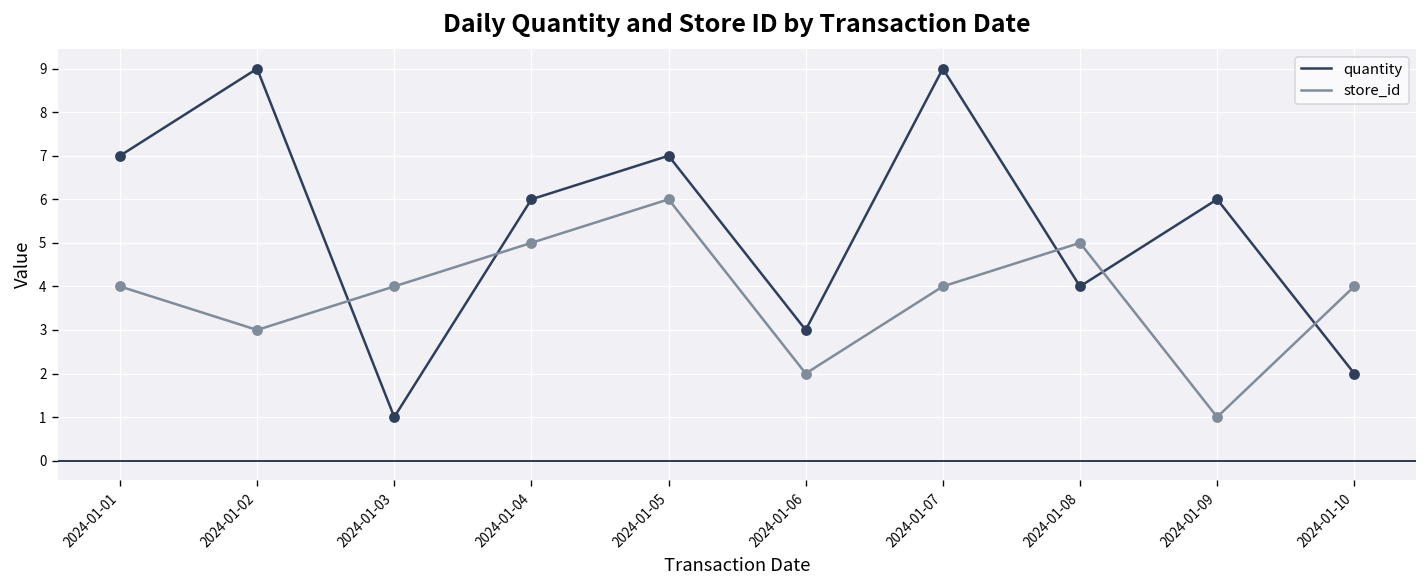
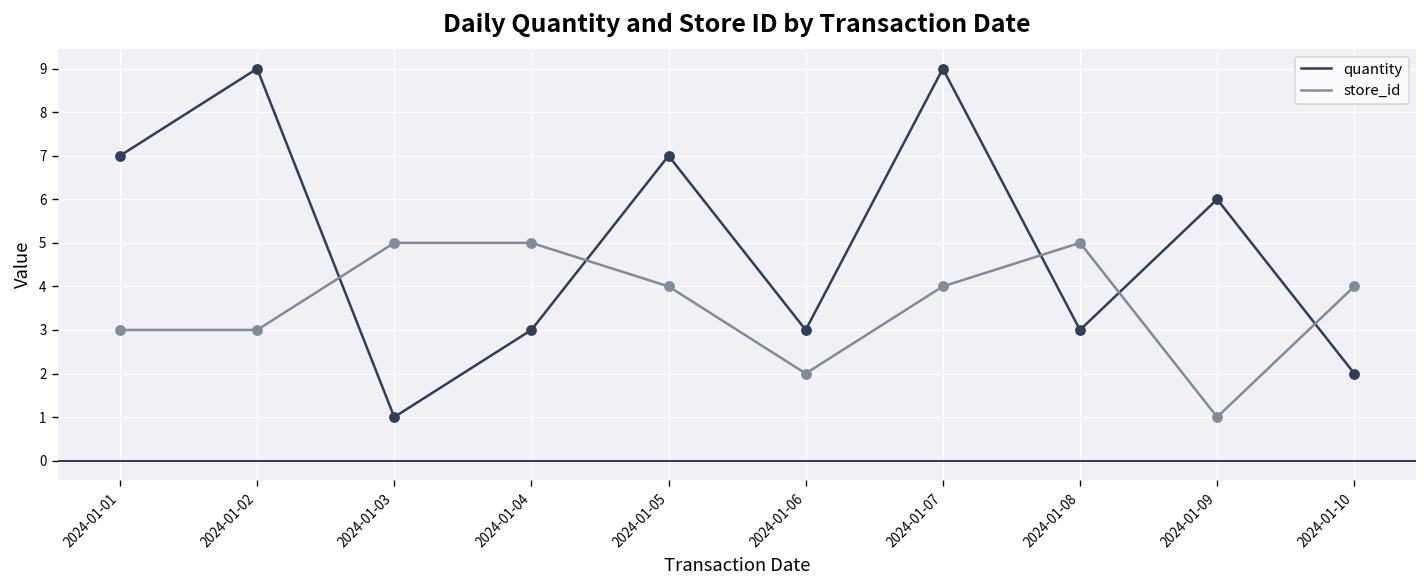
  {
    "quantity": {
      "2024-01-01": 7,
      "2024-01-02": 9,
      "2024-01-03": 1,
-     "2024-01-04": 6,
+     "2024-01-04": 3,
      "2024-01-05": 7,
      "2024-01-06": 3,
      "2024-01-07": 9,
-     "2024-01-08": 4,
+     "2024-01-08": 3,
      "2024-01-09": 6,
      "2024-01-10": 2
    },
    "store_id": {
-     "2024-01-01": 4,
+     "2024-01-01": 3,
      "2024-01-02": 3,
-     "2024-01-03": 4,
+     "2024-01-03": 5,
      "2024-01-04": 5,
-     "2024-01-05": 6,
+     "2024-01-05": 4,
      "2024-01-06": 2,
      "2024-01-07": 4,
      "2024-01-08": 5,
      "2024-01-09": 1,
      "2024-01-10": 4
    }
  }
